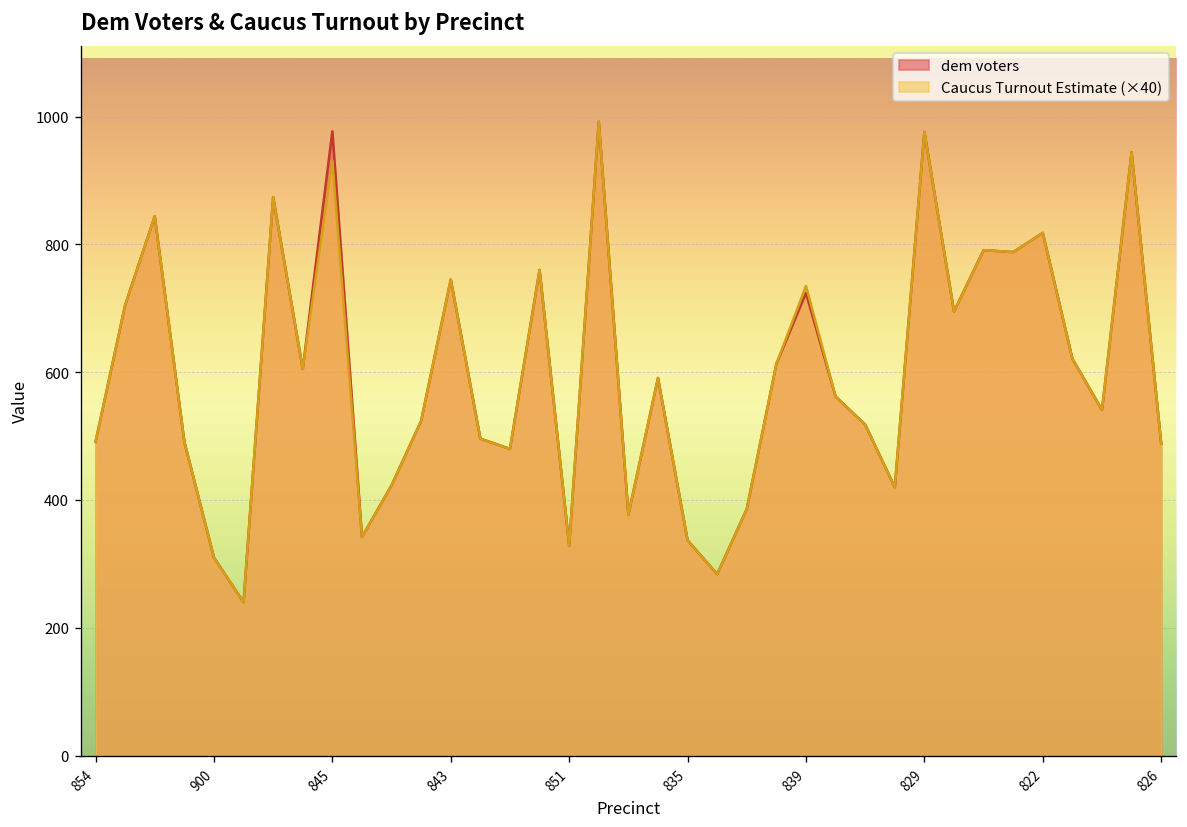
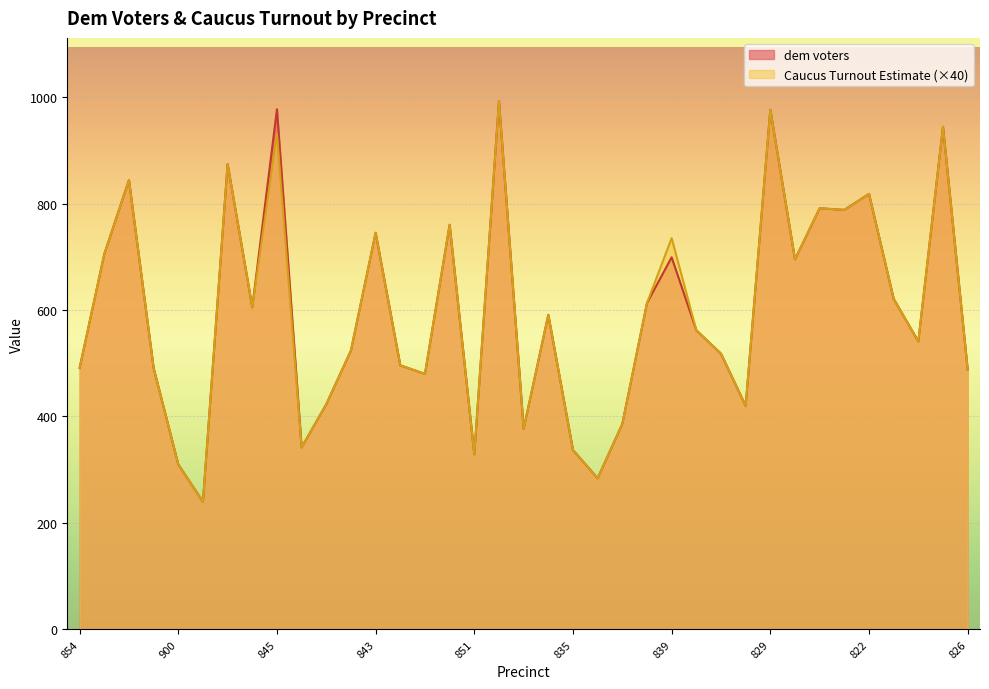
  {
    "dem voters": {
      "845": 980,
-     "839": 720
+     "839": 700
    },
    "Caucus Turnout Estimate (×40)": {
      "845": 930,
      "839": 740
    }
  }
